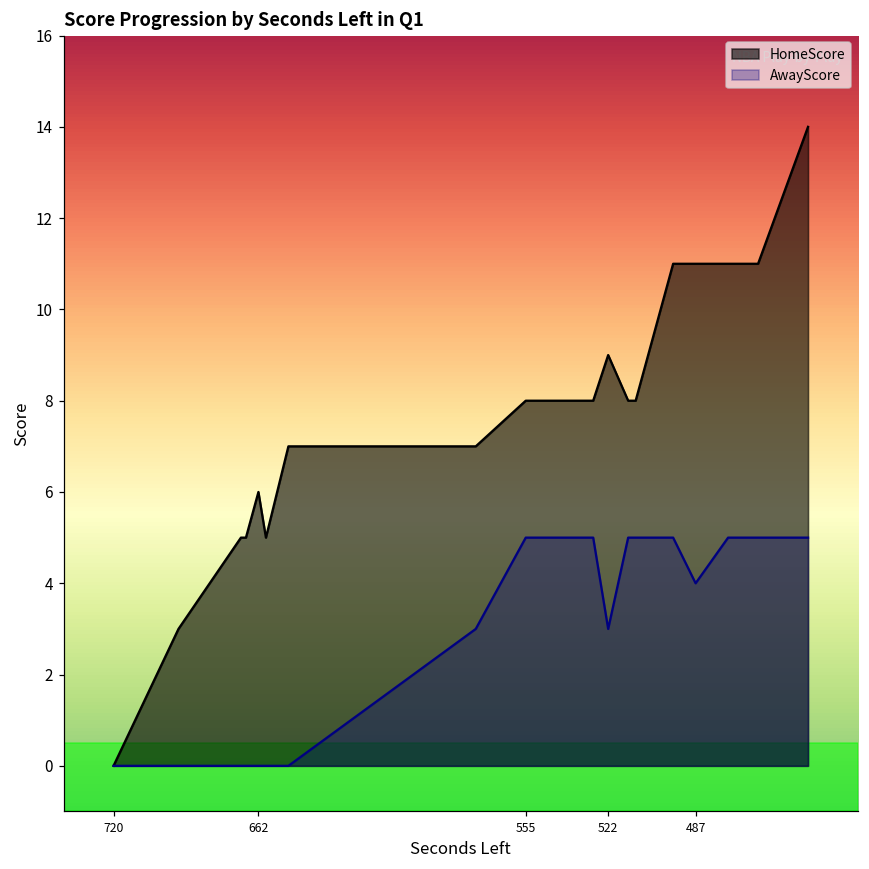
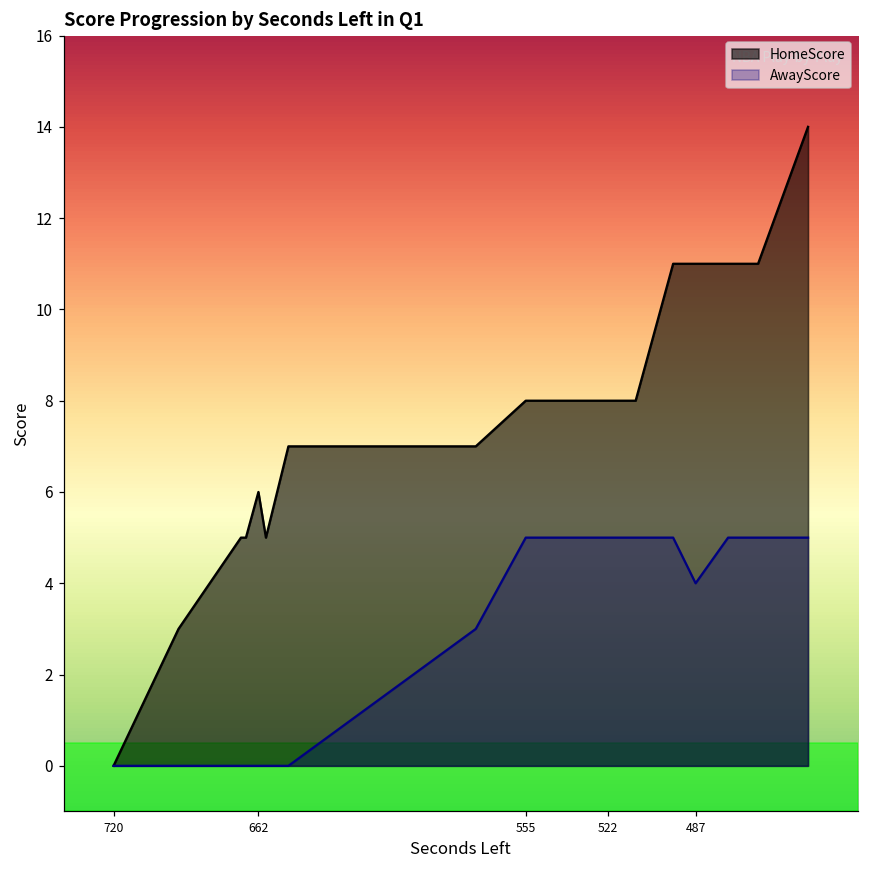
  {
    "HomeScore": {
      "662": 6,
      "555": 8,
-     "522": 9,
+     "522": 8,
      "487": 11
    },
    "AwayScore": {
      "555": 5,
-     "522": 3,
+     "522": 5,
      "487": 4
    }
  }
